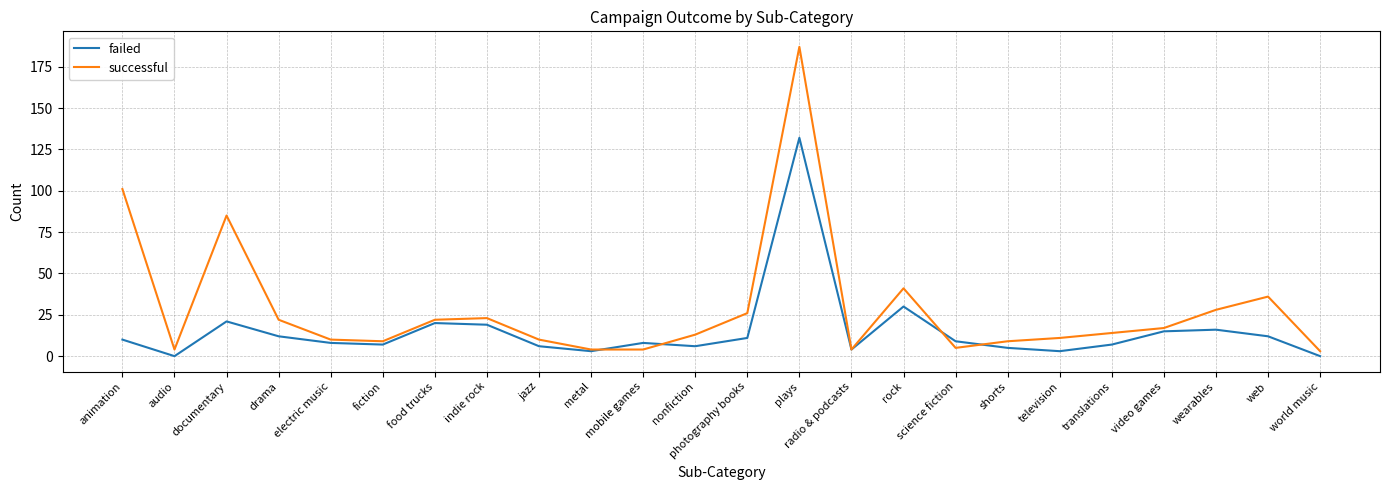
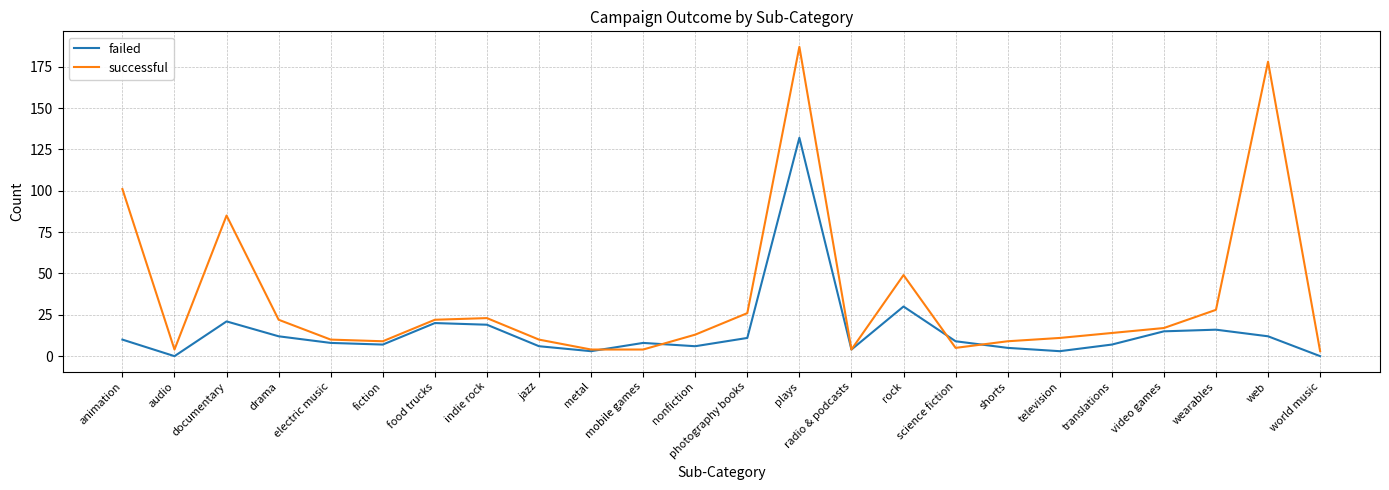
  {
    "failed": {
      "animation": 10,
      "audio": 0,
      "documentary": 21,
      "drama": 12,
      "electric music": 8,
      "fiction": 7,
      "food trucks": 20,
      "indie rock": 19,
      "jazz": 6,
      "mobile games": 8,
      "nonfiction": 6,
      "photography books": 11,
      "plays": 132,
      "rock": 30,
      "science fiction": 9,
      "shorts": 5,
      "television": 3,
      "translations": 7,
      "video games": 15,
      "wearables": 16,
      "web": 12,
      "world music": 0
    },
    "successful": {
      "animation": 101,
      "audio": 4,
      "documentary": 85,
      "drama": 22,
      "electric music": 10,
      "fiction": 9,
      "food trucks": 22,
      "indie rock": 23,
      "jazz": 10,
      "mobile games": 4,
      "nonfiction": 13,
      "photography books": 26,
      "plays": 187,
-     "rock": 41,
+     "rock": 49,
      "science fiction": 5,
      "shorts": 9,
      "television": 11,
      "translations": 14,
      "video games": 17,
      "wearables": 28,
-     "web": 36,
+     "web": 178,
      "world music": 3
    }
  }
